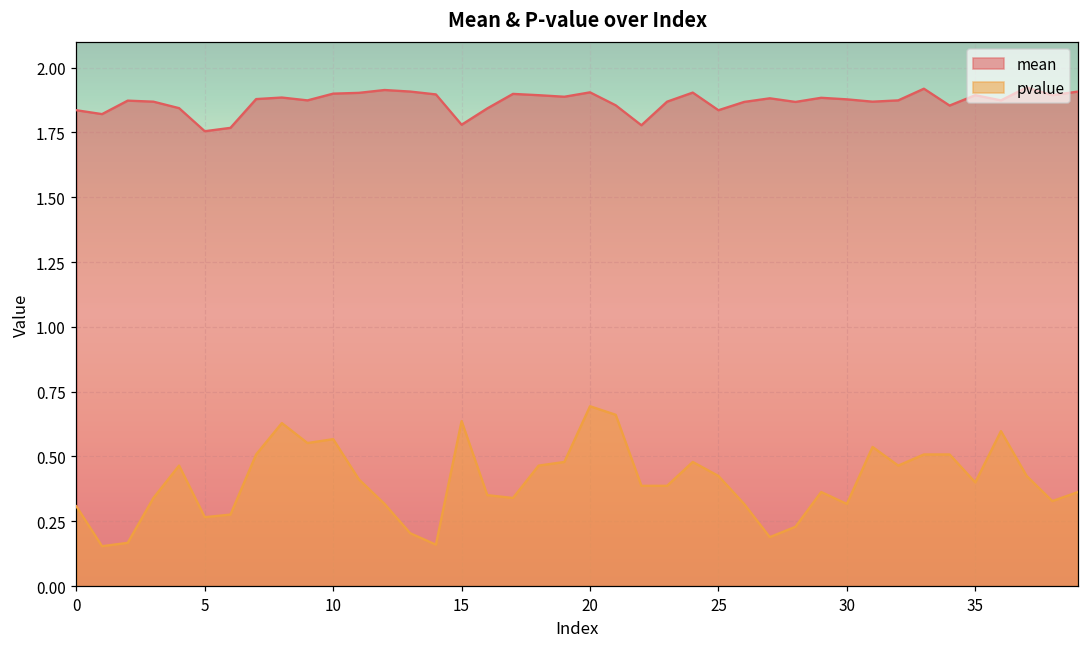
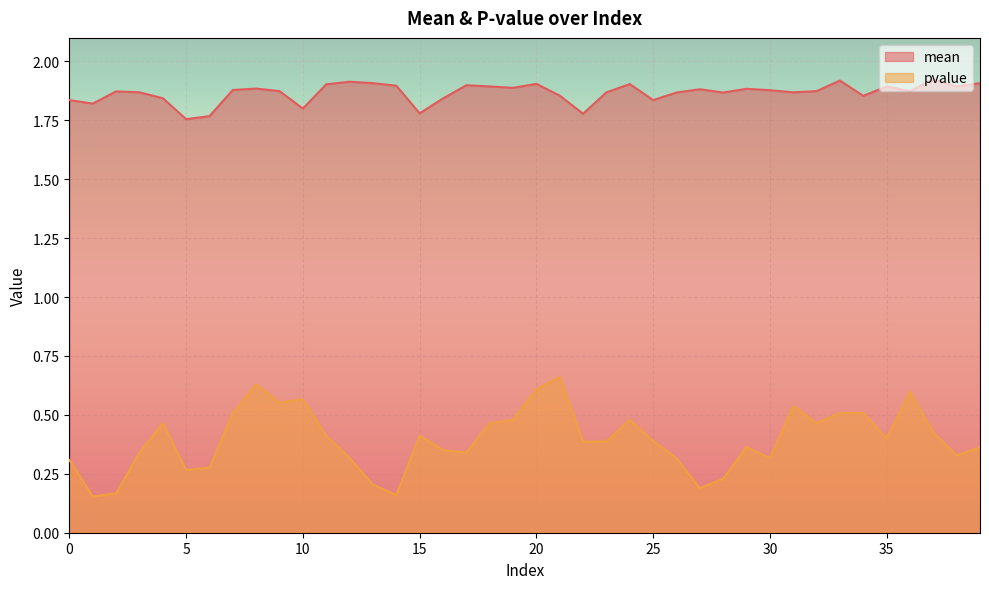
  {
    "mean": {
      "0": 1.84,
      "5": 1.76,
-     "10": 1.9,
+     "10": 1.8,
      "15": 1.78,
      "20": 1.9,
      "25": 1.84,
      "30": 1.88
    },
    "pvalue": {
      "0": 0.31,
      "5": 0.27,
      "10": 0.57,
-     "15": 0.64,
-     "20": 0.69,
-     "25": 0.43,
+     "15": 0.41,
+     "20": 0.61,
+     "25": 0.39,
      "30": 0.32,
      "35": 0.40
    }
  }
